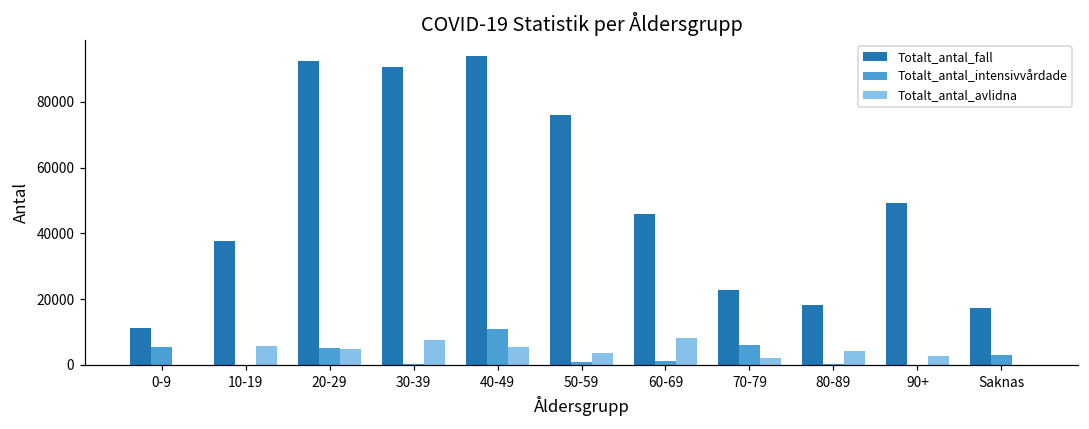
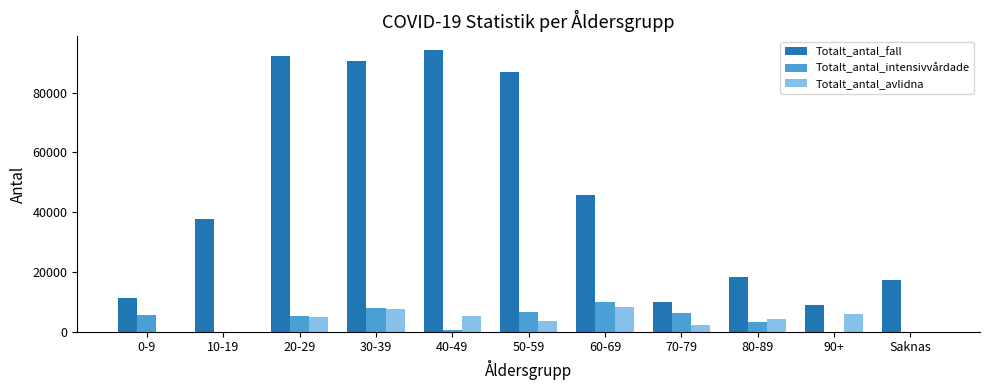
  {
    "Totalt_antal_fall": {
      "0-9": 11000,
      "10-19": 38000,
      "20-29": 92000,
      "30-39": 91000,
      "40-49": 94000,
-     "50-59": 76000,
+     "50-59": 87000,
      "60-69": 46000,
-     "70-79": 23000,
+     "70-79": 10000,
      "80-89": 18000,
-     "90+": 49000,
+     "90+": 9000,
      "Saknas": 17000
    },
    "Totalt_antal_intensivvårdade": {
      "0-9": 6000,
      "20-29": 5000,
-     "30-39": 0,
-     "40-49": 11000,
-     "50-59": 1000,
-     "60-69": 1000,
+     "30-39": 8000,
+     "40-49": 0,
+     "50-59": 7000,
+     "60-69": 10000,
      "70-79": 6000,
-     "80-89": 0,
-     "Saknas": 3000
+     "80-89": 3000,
+     "Saknas": 0
    },
    "Totalt_antal_avlidna": {
-     "10-19": 6000,
+     "10-19": 0,
      "20-29": 5000,
      "30-39": 7000,
      "40-49": 5000,
      "50-59": 4000,
      "60-69": 8000,
      "70-79": 2000,
      "80-89": 4000,
-     "90+": 3000
+     "90+": 6000
    }
  }
